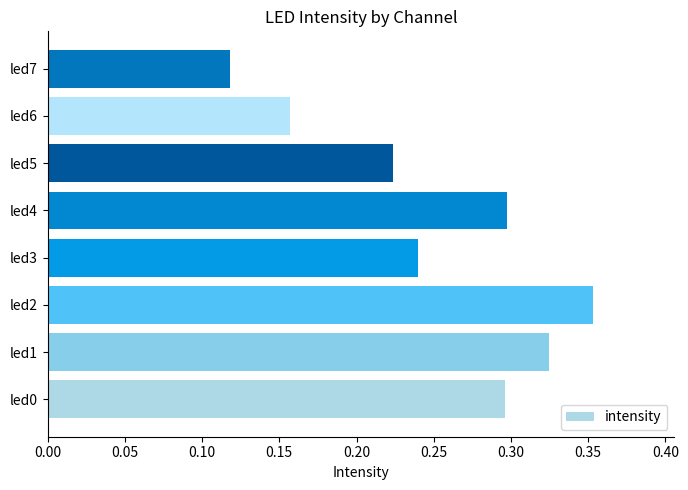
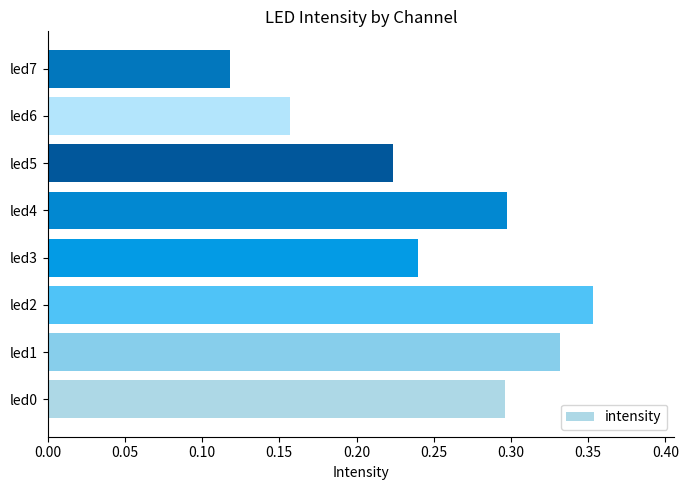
  {
    "led7": 0.118,
    "led6": 0.157,
    "led5": 0.224,
    "led4": 0.297,
    "led3": 0.240,
    "led2": 0.353,
-   "led1": 0.325,
+   "led1": 0.332,
    "led0": 0.296
  }
